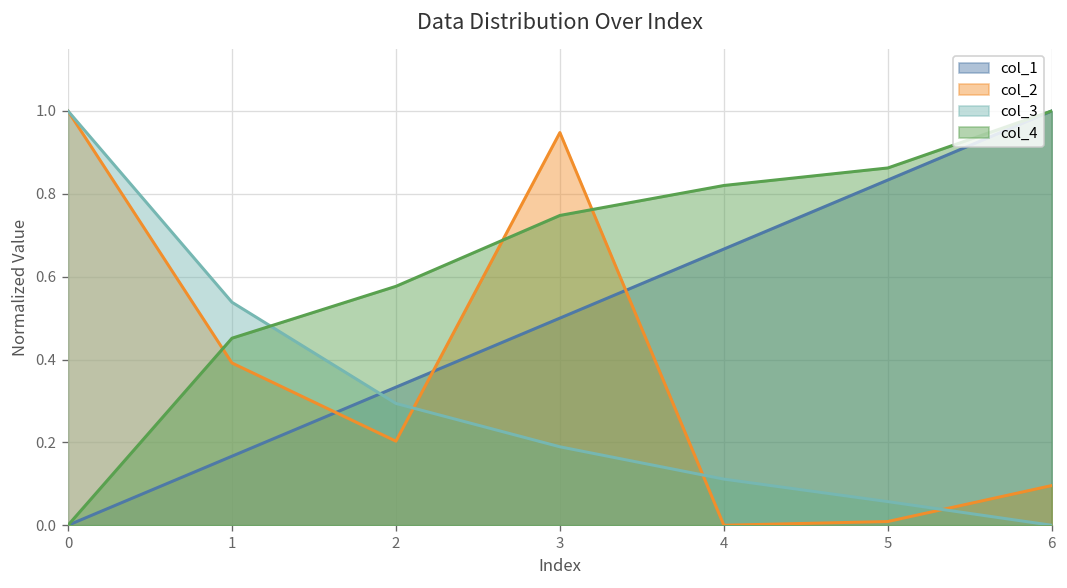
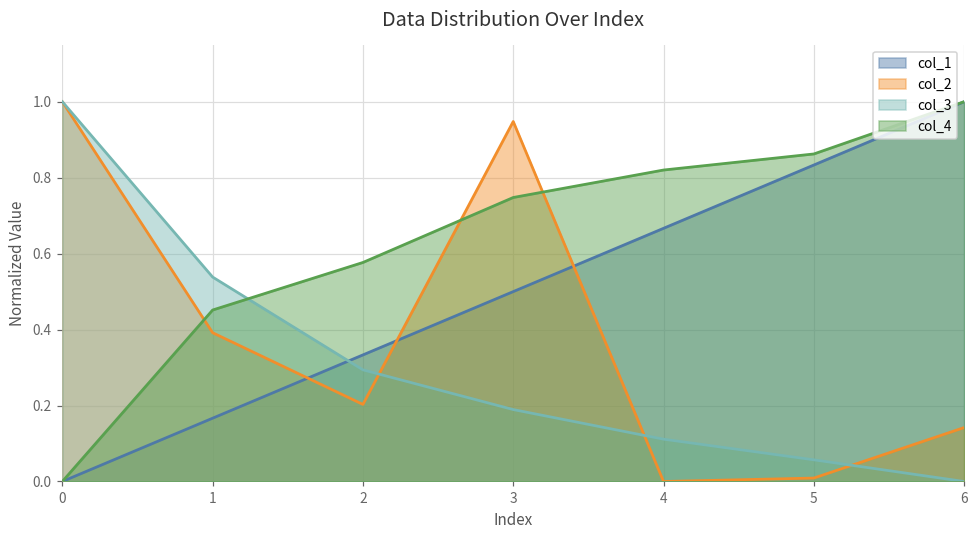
  {
    "col_2": {
      "1": 0.39,
      "2": 0.20,
      "3": 0.95,
      "4": 0.00,
      "5": 0.01,
-     "6": 0.10
+     "6": 0.14
    },
    "col_4": {
      "1": 0.45,
      "2": 0.58,
      "3": 0.75,
      "4": 0.82,
      "5": 0.86
    }
  }
